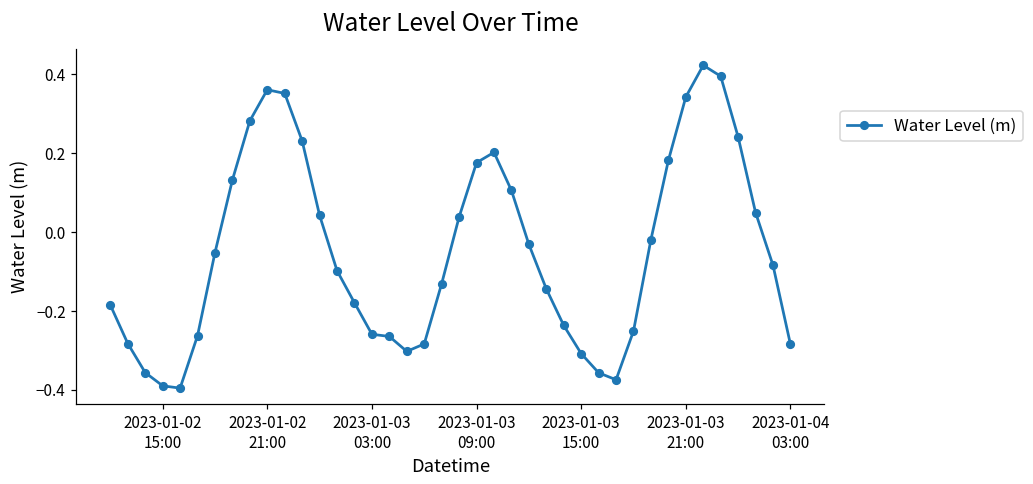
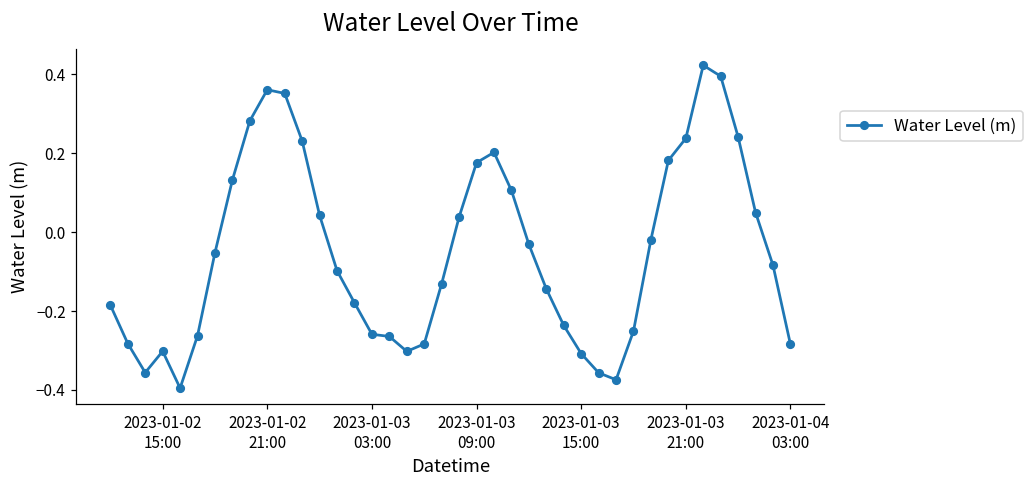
  {
-   "2023-01-02 15:00": -0.39,
+   "2023-01-02 15:00": -0.30,
    "2023-01-02 21:00": 0.36,
    "2023-01-03 03:00": -0.26,
    "2023-01-03 09:00": 0.18,
    "2023-01-03 15:00": -0.31,
-   "2023-01-03 21:00": 0.34,
+   "2023-01-03 21:00": 0.24,
    "2023-01-04 03:00": -0.28
  }
